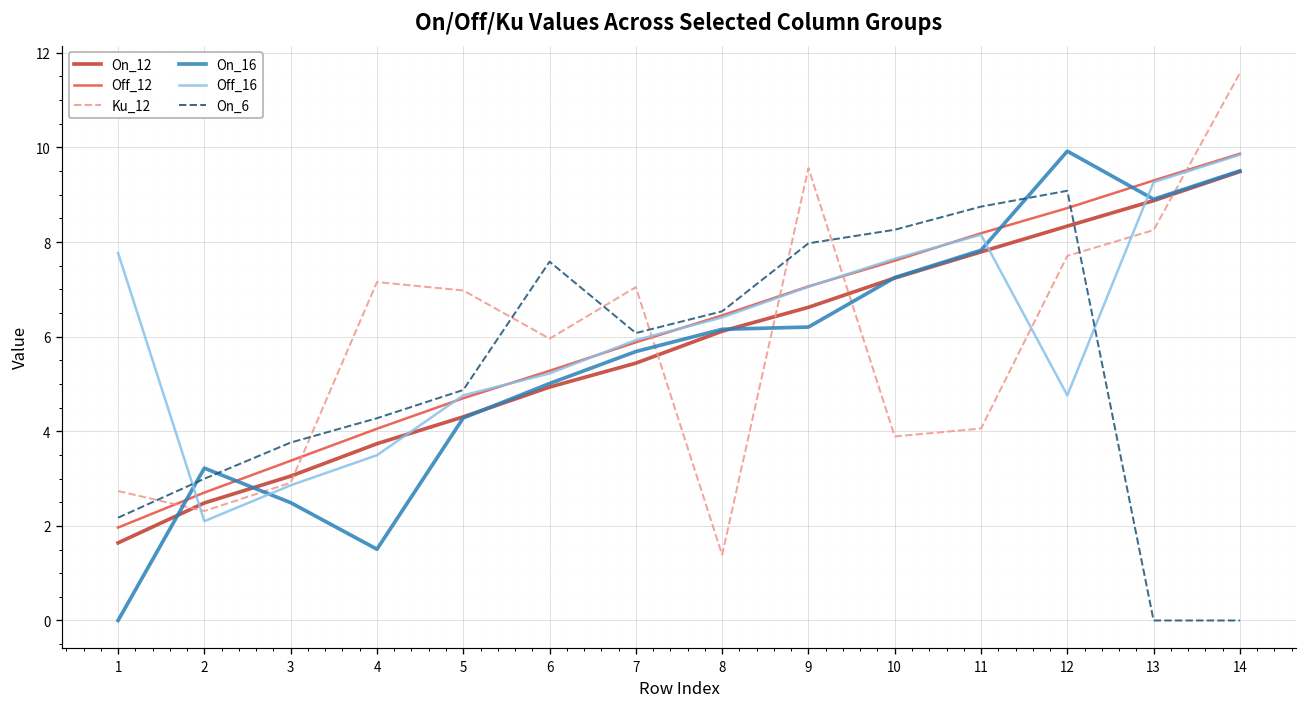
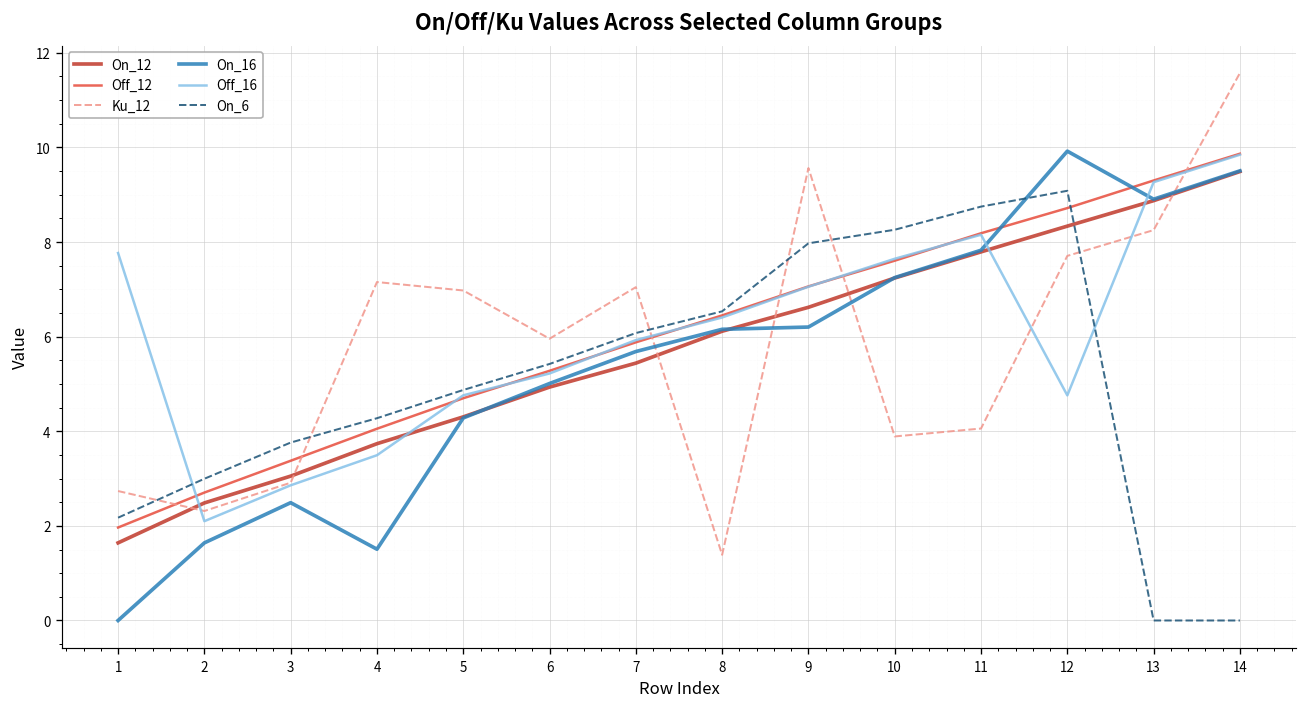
  {
    "Ku_12": {
      "1": 2.7,
      "2": 2.3,
      "4": 7.2,
      "5": 7.0,
      "6": 6.0,
      "7": 7.0,
      "8": 1.4,
      "9": 9.6,
      "10": 3.9,
      "11": 4.1,
      "12": 7.7,
      "13": 8.3,
      "14": 11.6
    },
    "On_16": {
      "1": 0.0,
-     "2": 3.2,
+     "2": 1.6,
      "3": 2.5,
      "4": 1.5,
      "6": 5.0,
      "7": 5.7,
      "9": 6.2,
      "12": 9.9
    },
    "Off_16": {
      "1": 7.8,
      "2": 2.1,
      "4": 3.5,
      "12": 4.8
    },
    "On_6": {
      "1": 2.2,
      "2": 3.0,
      "3": 3.8,
      "4": 4.3,
      "5": 4.9,
-     "6": 7.6,
+     "6": 5.4,
      "7": 6.1,
      "8": 6.5,
      "9": 8.0,
      "10": 8.3,
      "11": 8.7,
      "12": 9.1,
      "13": 0.0,
      "14": 0.0
    }
  }
